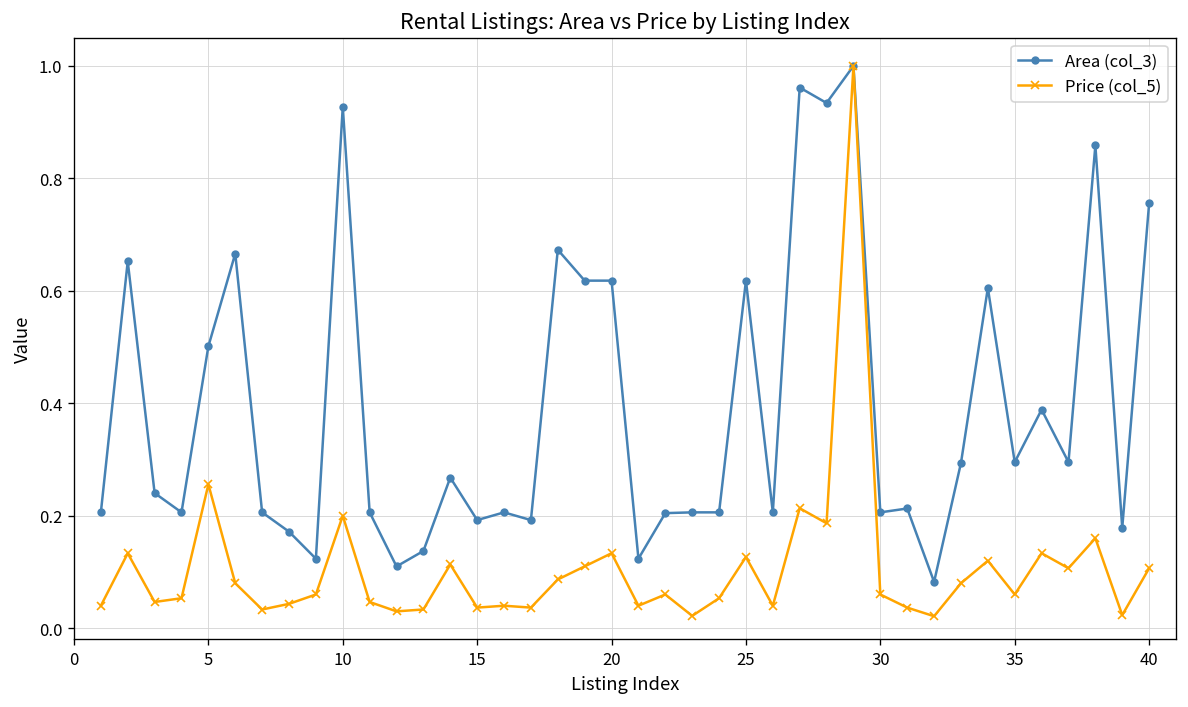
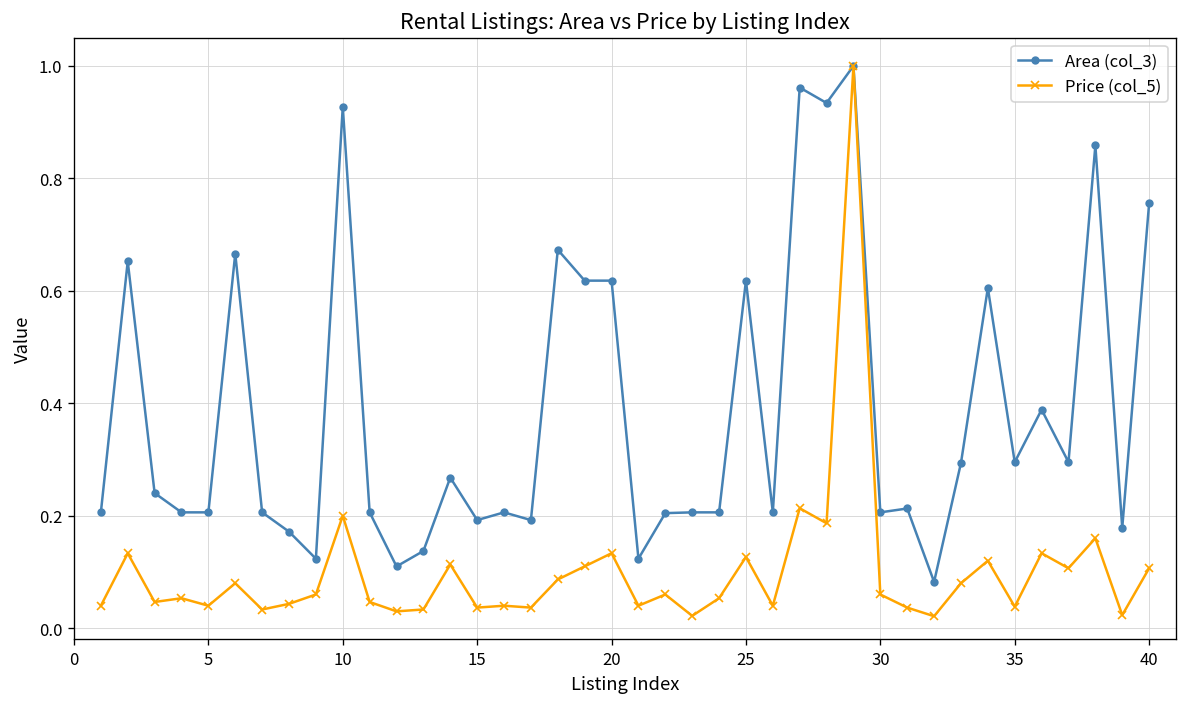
  {
    "Area (col_3)": {
-     "5": 0.50,
+     "5": 0.21,
      "10": 0.93,
      "15": 0.19,
      "20": 0.62,
      "25": 0.62,
      "30": 0.21,
      "35": 0.30,
      "40": 0.76
    },
    "Price (col_5)": {
-     "5": 0.26,
+     "5": 0.04,
      "10": 0.20,
      "15": 0.04,
      "20": 0.13,
      "25": 0.13,
      "30": 0.06,
-     "35": 0.06,
+     "35": 0.04,
      "40": 0.11
    }
  }
